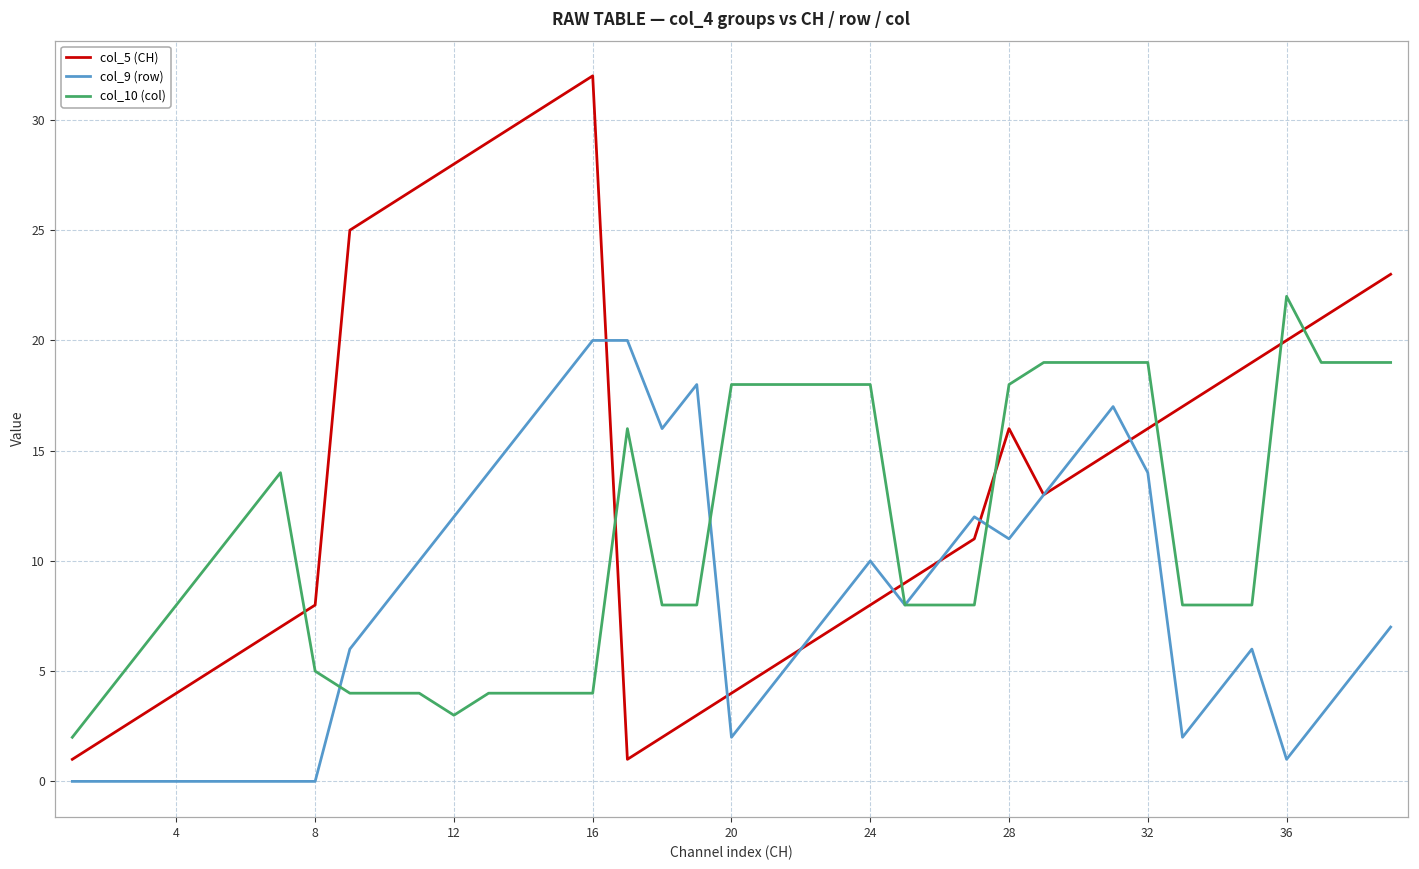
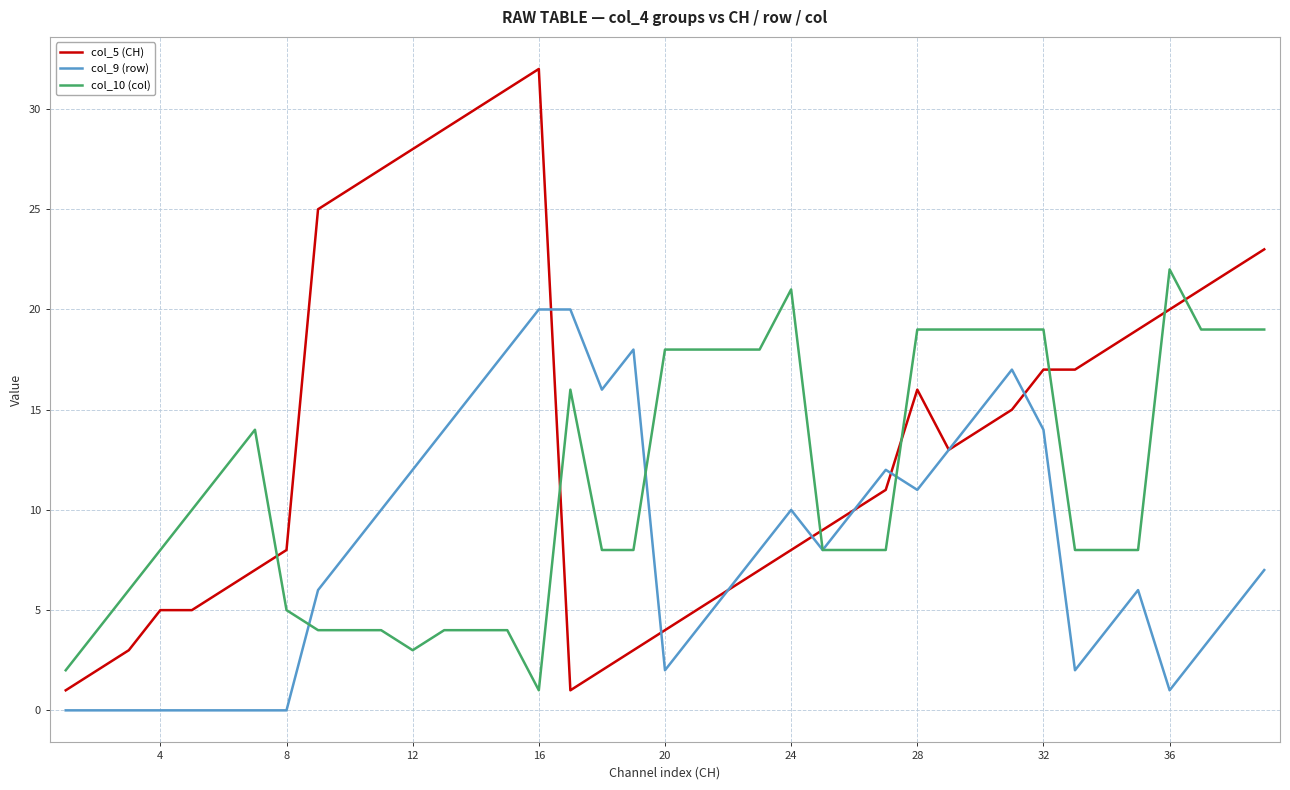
  {
    "col_5 (CH)": {
-     "4": 4,
+     "4": 5,
      "8": 8,
      "12": 28,
      "16": 32,
      "20": 4,
      "24": 8,
      "28": 16,
-     "32": 16,
+     "32": 17,
      "36": 20
    },
    "col_9 (row)": {
      "4": 0,
      "8": 0,
      "12": 12,
      "16": 20,
      "20": 2,
      "24": 10,
      "28": 11,
      "32": 14,
      "36": 1
    },
    "col_10 (col)": {
      "4": 8,
      "8": 5,
      "12": 3,
-     "16": 4,
+     "16": 1,
      "20": 18,
-     "24": 18,
-     "28": 18,
+     "24": 21,
+     "28": 19,
      "32": 19,
      "36": 22
    }
  }
